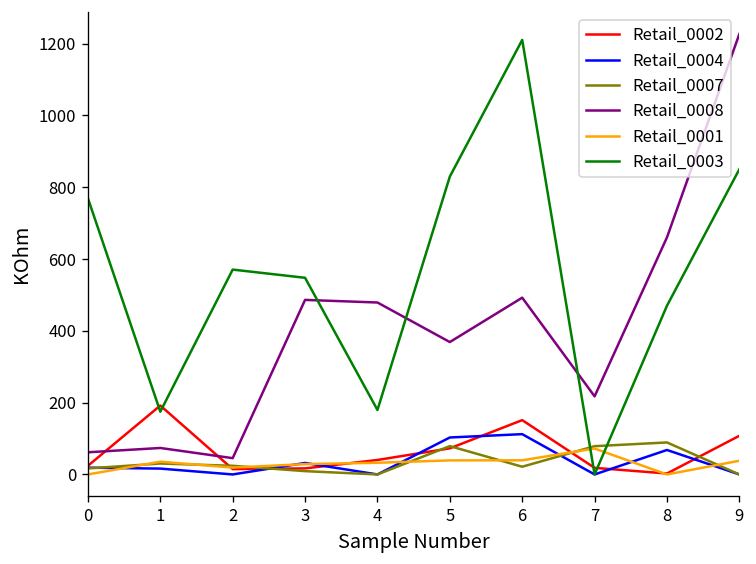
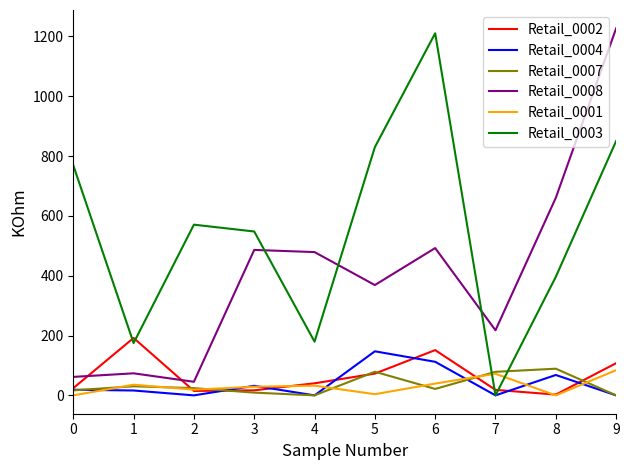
  {
    "Retail_0002": {
      "1": 190,
      "6": 150,
      "7": 20,
      "9": 110
    },
    "Retail_0004": {
      "1": 20,
      "2": 0,
-     "5": 100,
+     "5": 150,
      "6": 110,
      "8": 70
    },
    "Retail_0007": {
      "6": 20,
      "8": 90
    },
    "Retail_0008": {
      "0": 60,
      "1": 70,
      "2": 50,
      "3": 490,
      "4": 480,
      "5": 370,
      "6": 490,
      "7": 220,
      "8": 660,
      "9": 1230
    },
    "Retail_0001": {
      "0": 0,
-     "5": 40,
+     "5": 0,
      "6": 40,
-     "9": 40
+     "9": 80
    },
    "Retail_0003": {
      "0": 770,
      "1": 170,
      "2": 570,
      "3": 550,
      "4": 180,
      "5": 830,
      "6": 1210,
-     "8": 470,
+     "8": 400,
      "9": 850
    }
  }
